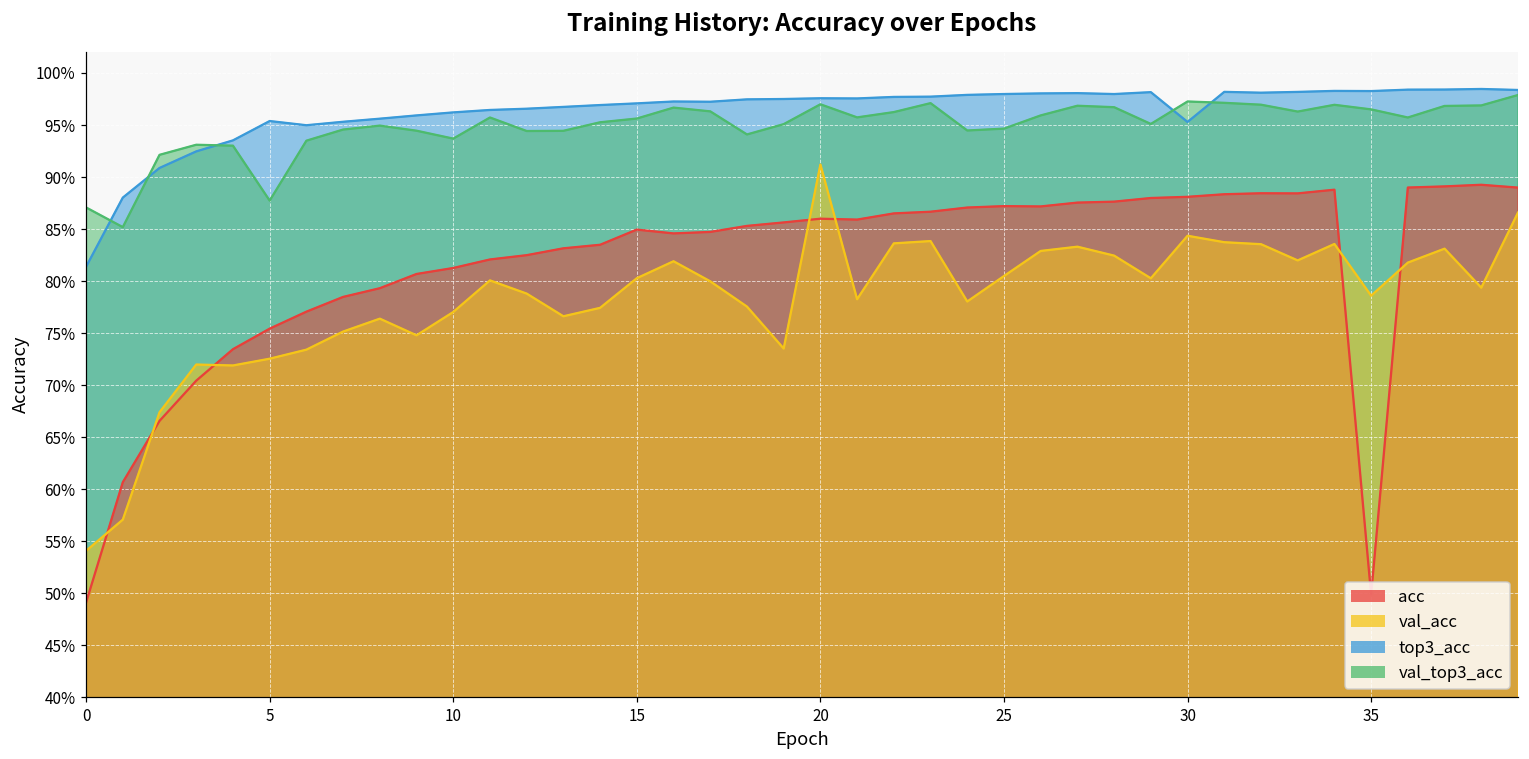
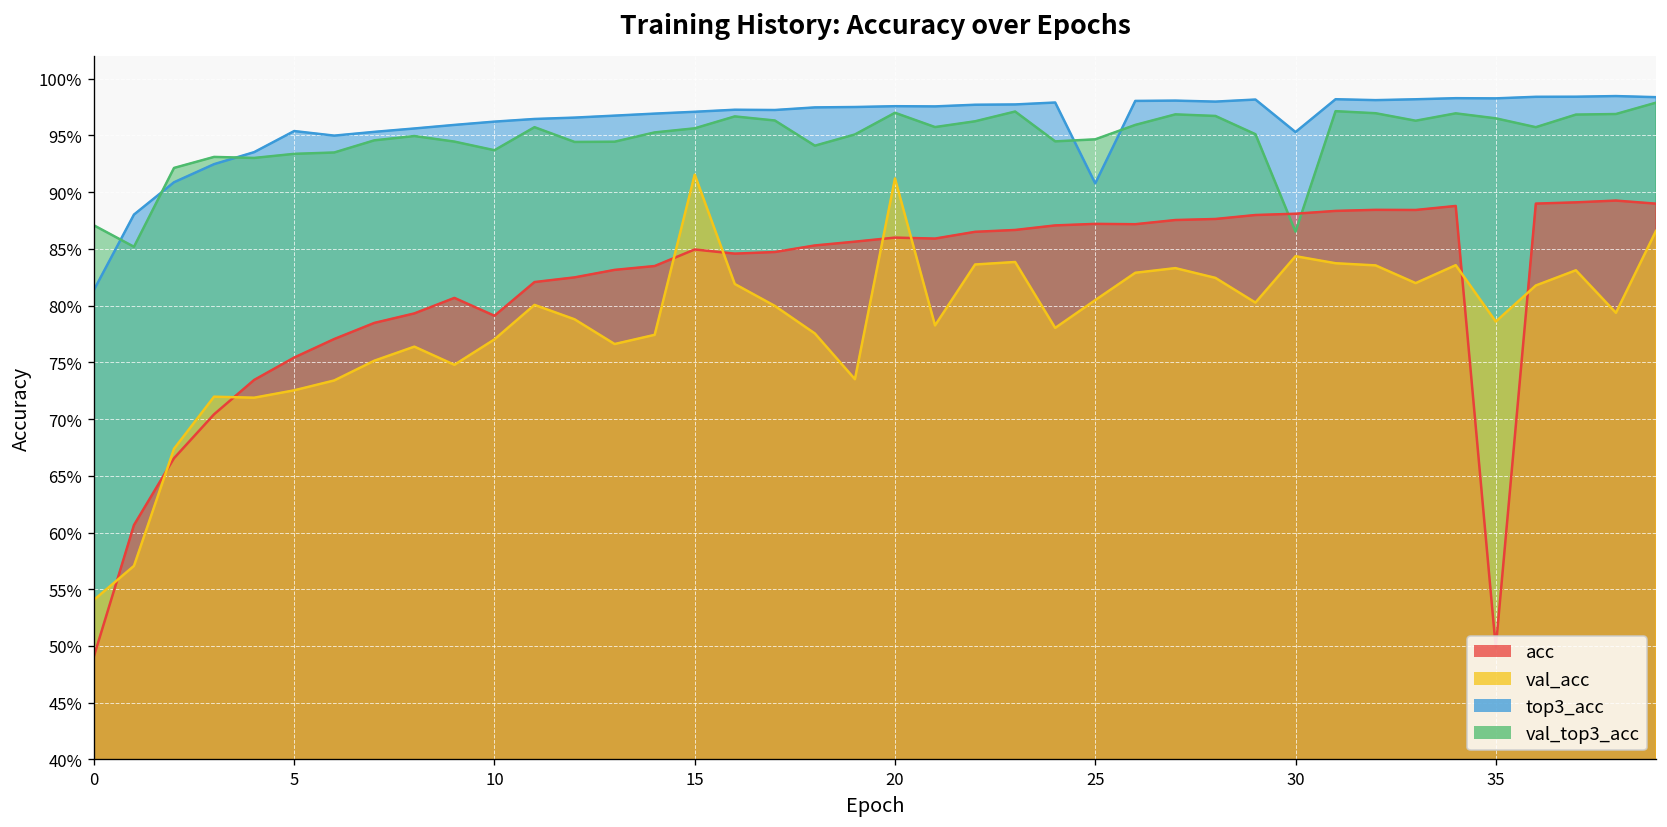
  {
    "top3_acc": {
      "0": "81%",
      "5": "95%",
      "10": "96%",
      "15": "97%",
      "20": "98%",
-     "25": "98%",
+     "25": "91%",
      "30": "95%",
      "35": "98%"
    },
    "val_top3_acc": {
      "0": "87%",
-     "5": "88%",
+     "5": "93%",
      "10": "94%",
      "15": "96%",
      "20": "97%",
      "25": "95%",
-     "30": "97%",
+     "30": "87%",
      "35": "97%"
    },
    "acc": {
      "0": "49%",
      "5": "75%",
-     "10": "81%",
+     "10": "79%",
      "15": "85%",
      "20": "86%",
      "25": "87%",
      "30": "88%"
    },
    "val_acc": {
      "0": "54%",
      "5": "73%",
      "10": "77%",
-     "15": "80%",
+     "15": "92%",
      "20": "91%",
      "25": "80%",
      "30": "84%",
      "35": "79%"
    }
  }
